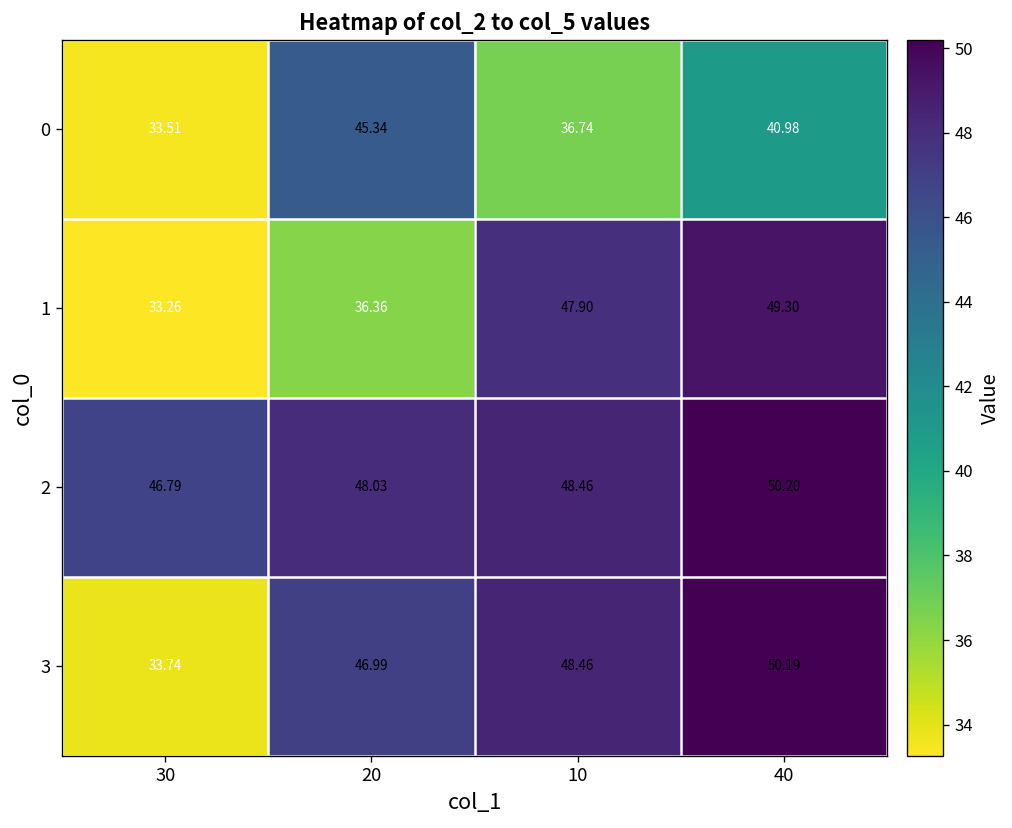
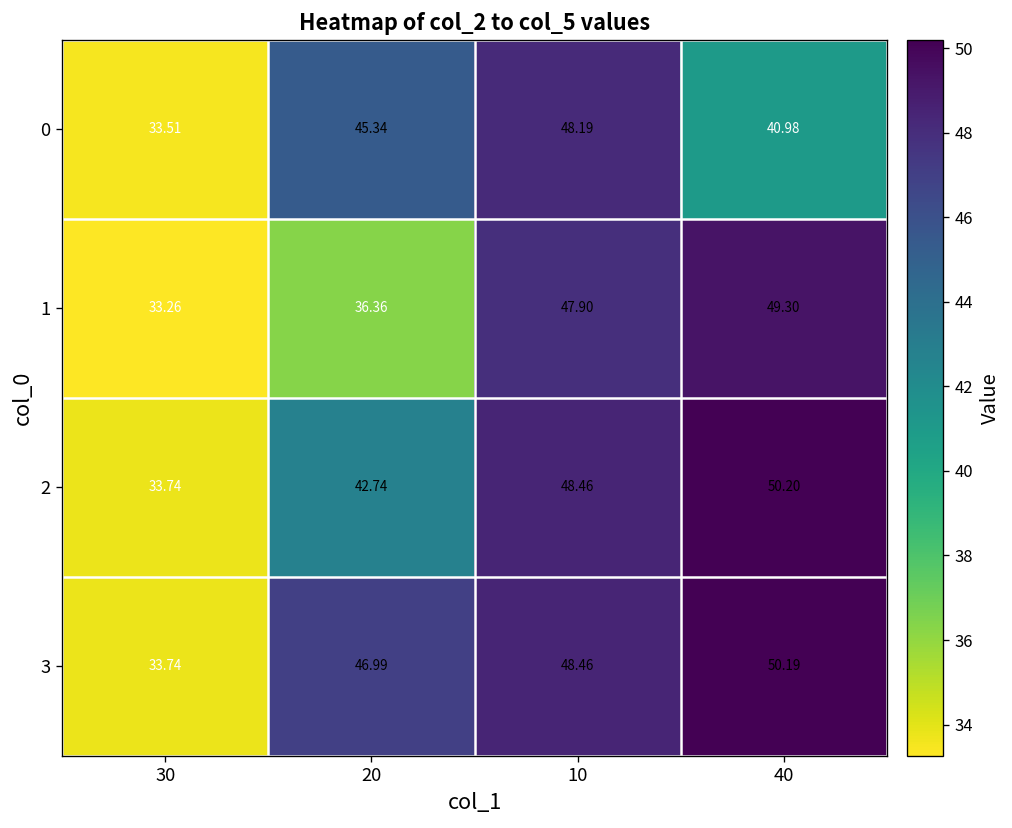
  {
    "0": {
      "30": 33.51,
      "20": 45.34,
-     "10": 36.74,
+     "10": 48.19,
      "40": 40.98
    },
    "1": {
      "30": 33.26,
      "20": 36.36,
      "10": 47.90,
      "40": 49.30
    },
    "2": {
-     "30": 46.79,
-     "20": 48.03,
+     "30": 33.74,
+     "20": 42.74,
      "10": 48.46,
      "40": 50.20
    },
    "3": {
      "30": 33.74,
      "20": 46.99,
      "10": 48.46,
      "40": 50.19
    }
  }
